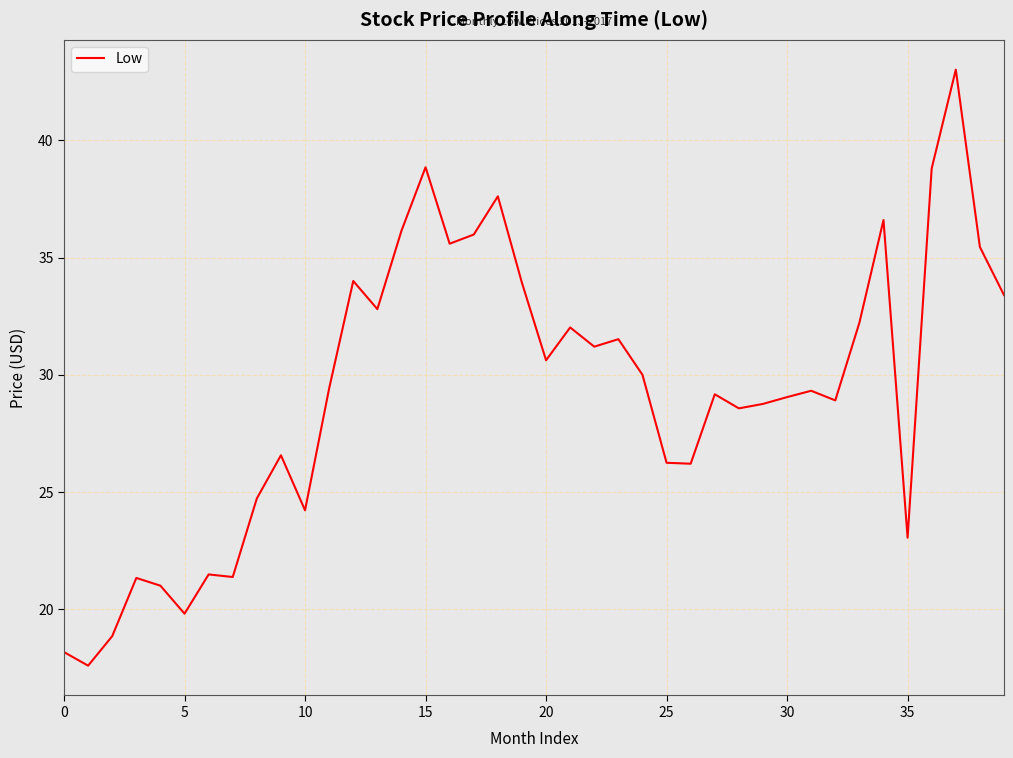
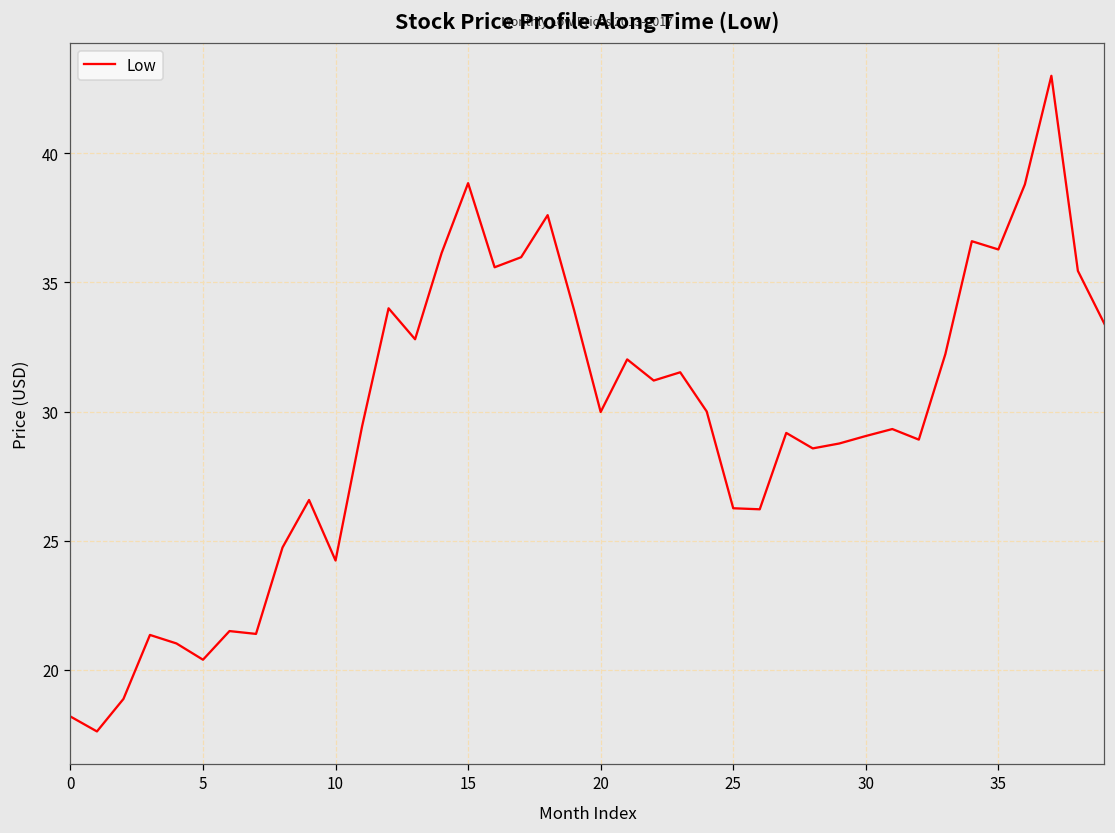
  {
    "0": 18.2,
-   "5": 19.8,
+   "5": 20.4,
    "10": 24.2,
    "15": 38.8,
-   "20": 30.6,
+   "20": 30.0,
    "25": 26.3,
    "30": 29.0,
-   "35": 23.1
+   "35": 36.3
  }
